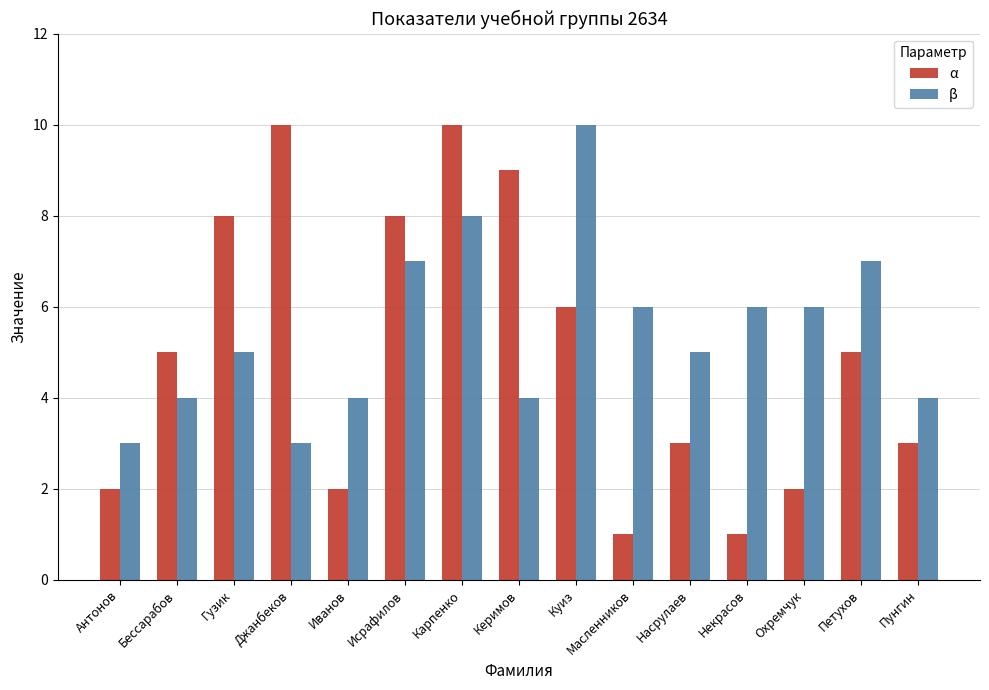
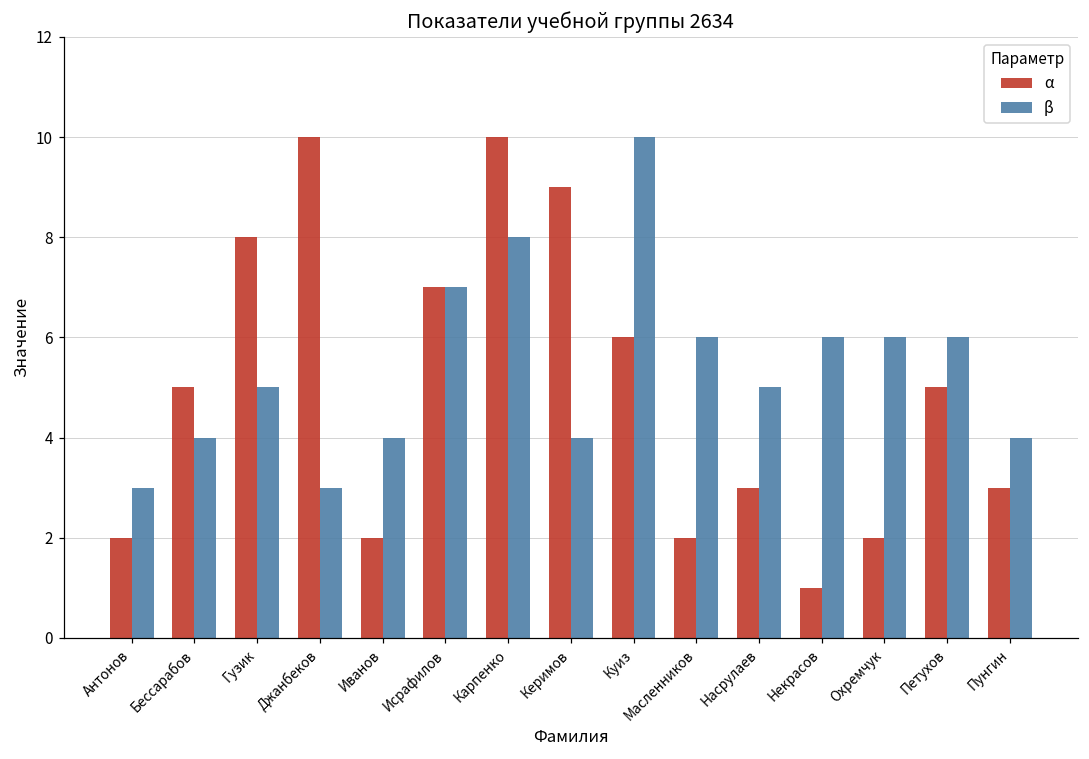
  {
    "α": {
      "Антонов": 2,
      "Бессарабов": 5,
      "Гузик": 8,
      "Джанбеков": 10,
      "Иванов": 2,
-     "Исрафилов": 8,
+     "Исрафилов": 7,
      "Карпенко": 10,
      "Керимов": 9,
      "Куиз": 6,
-     "Масленников": 1,
+     "Масленников": 2,
      "Насрулаев": 3,
      "Некрасов": 1,
      "Охремчук": 2,
      "Петухов": 5,
      "Пунгин": 3
    },
    "β": {
      "Антонов": 3,
      "Бессарабов": 4,
      "Гузик": 5,
      "Джанбеков": 3,
      "Иванов": 4,
      "Исрафилов": 7,
      "Карпенко": 8,
      "Керимов": 4,
      "Куиз": 10,
      "Масленников": 6,
      "Насрулаев": 5,
      "Некрасов": 6,
      "Охремчук": 6,
-     "Петухов": 7,
+     "Петухов": 6,
      "Пунгин": 4
    }
  }
